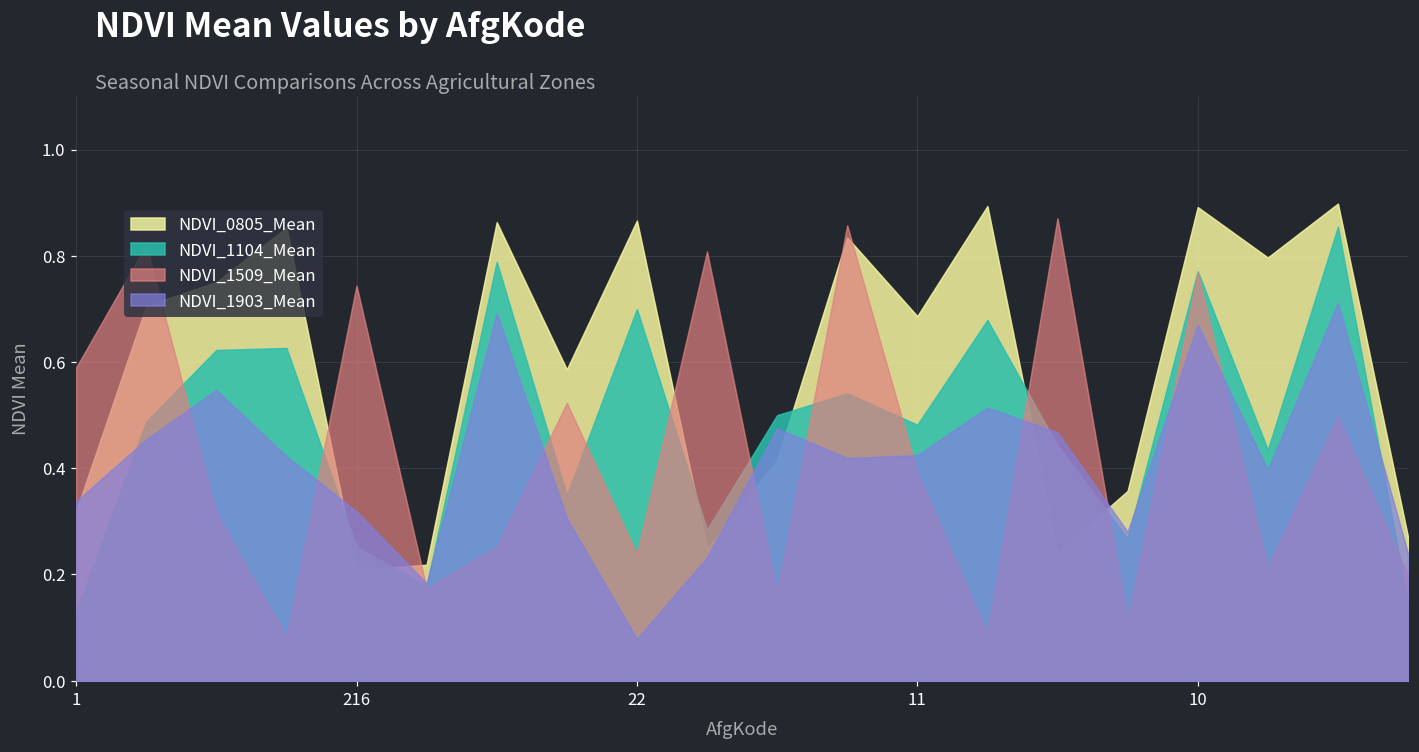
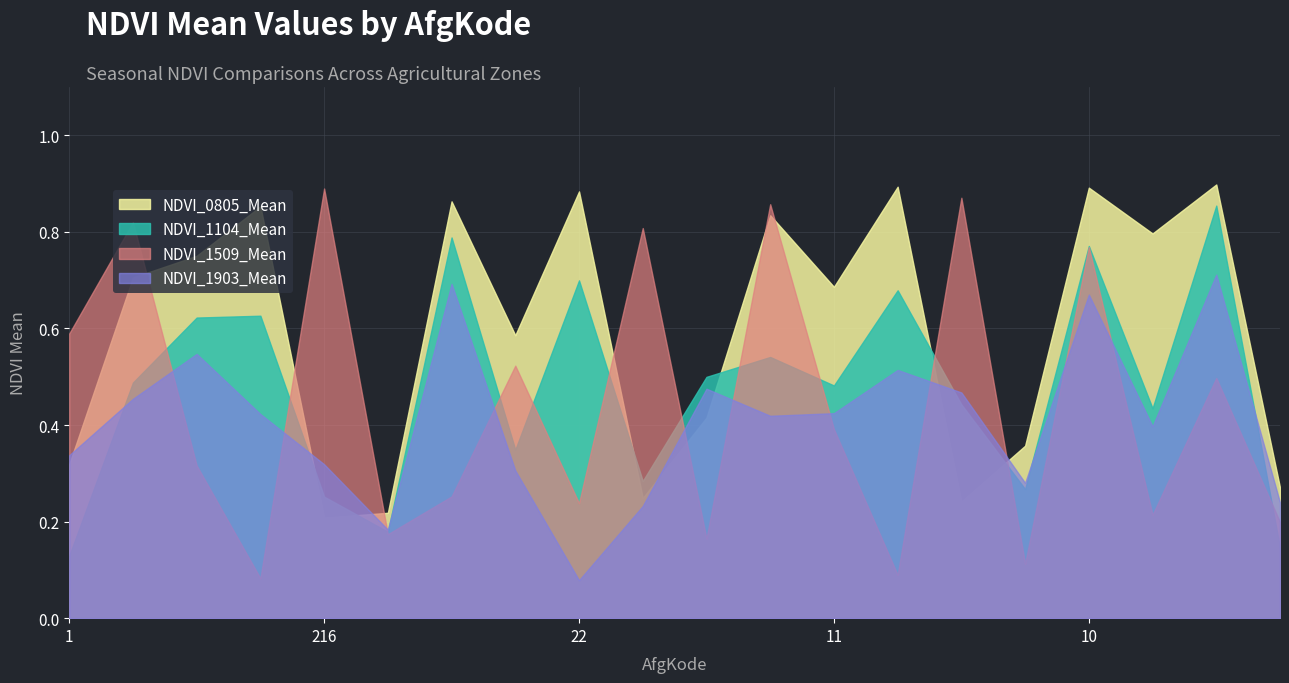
  {
    "NDVI_0805_Mean": {
      "216": 0.21,
-     "22": 0.87
+     "22": 0.88
    },
    "NDVI_1104_Mean": {
      "216": 0.25,
      "22": 0.70
    },
    "NDVI_1509_Mean": {
-     "216": 0.74,
+     "216": 0.89,
      "22": 0.24
    },
    "NDVI_1903_Mean": {
      "216": 0.32,
      "22": 0.08
    }
  }
